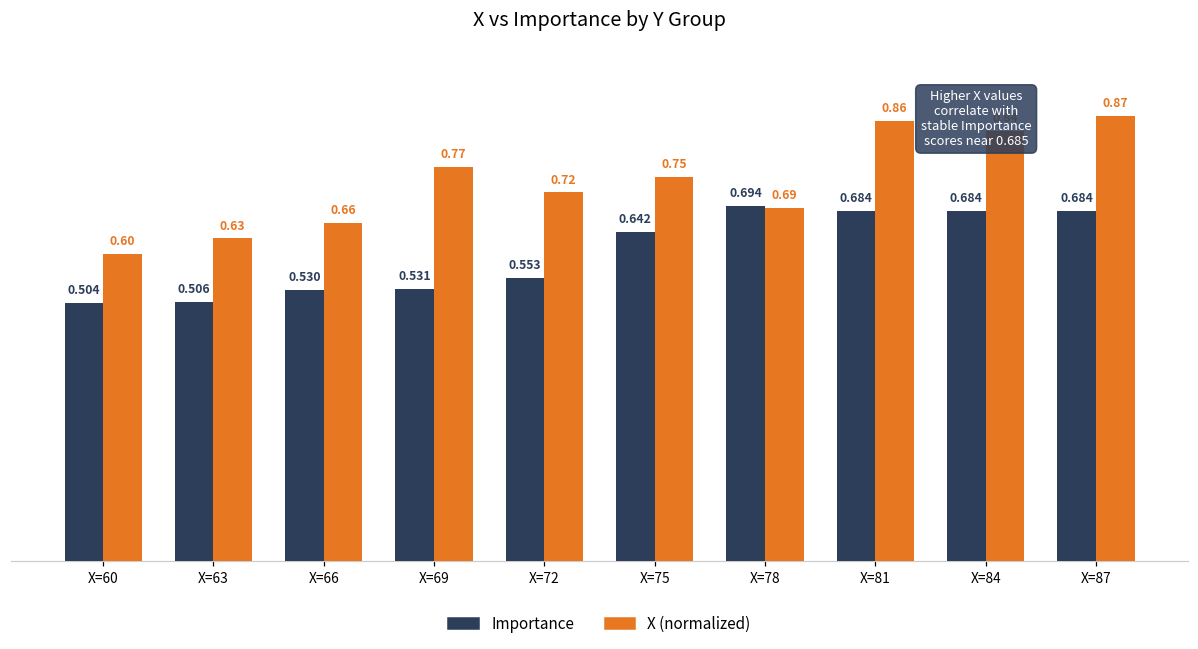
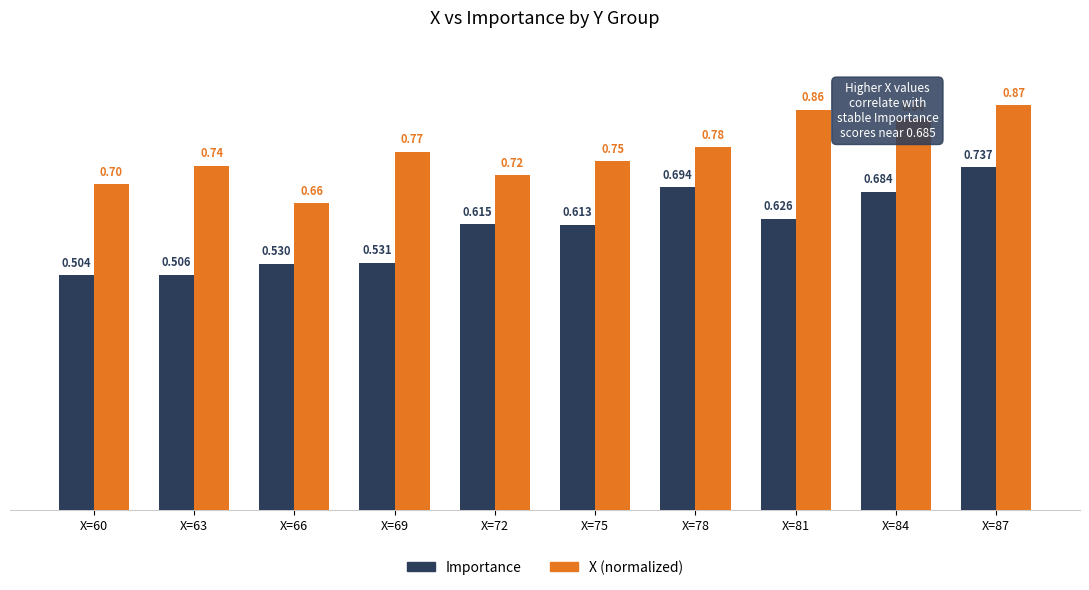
  {
    "Importance": {
      "X=60": 0.504,
      "X=63": 0.506,
      "X=66": 0.530,
      "X=69": 0.531,
-     "X=72": 0.553,
-     "X=75": 0.642,
+     "X=72": 0.615,
+     "X=75": 0.613,
      "X=78": 0.694,
-     "X=81": 0.684,
+     "X=81": 0.626,
      "X=84": 0.684,
-     "X=87": 0.684
+     "X=87": 0.737
    },
    "X (normalized)": {
-     "X=60": 0.60,
-     "X=63": 0.63,
+     "X=60": 0.70,
+     "X=63": 0.74,
      "X=66": 0.66,
      "X=69": 0.77,
      "X=72": 0.72,
      "X=75": 0.75,
-     "X=78": 0.69,
+     "X=78": 0.78,
      "X=81": 0.86,
      "X=87": 0.87
    }
  }
